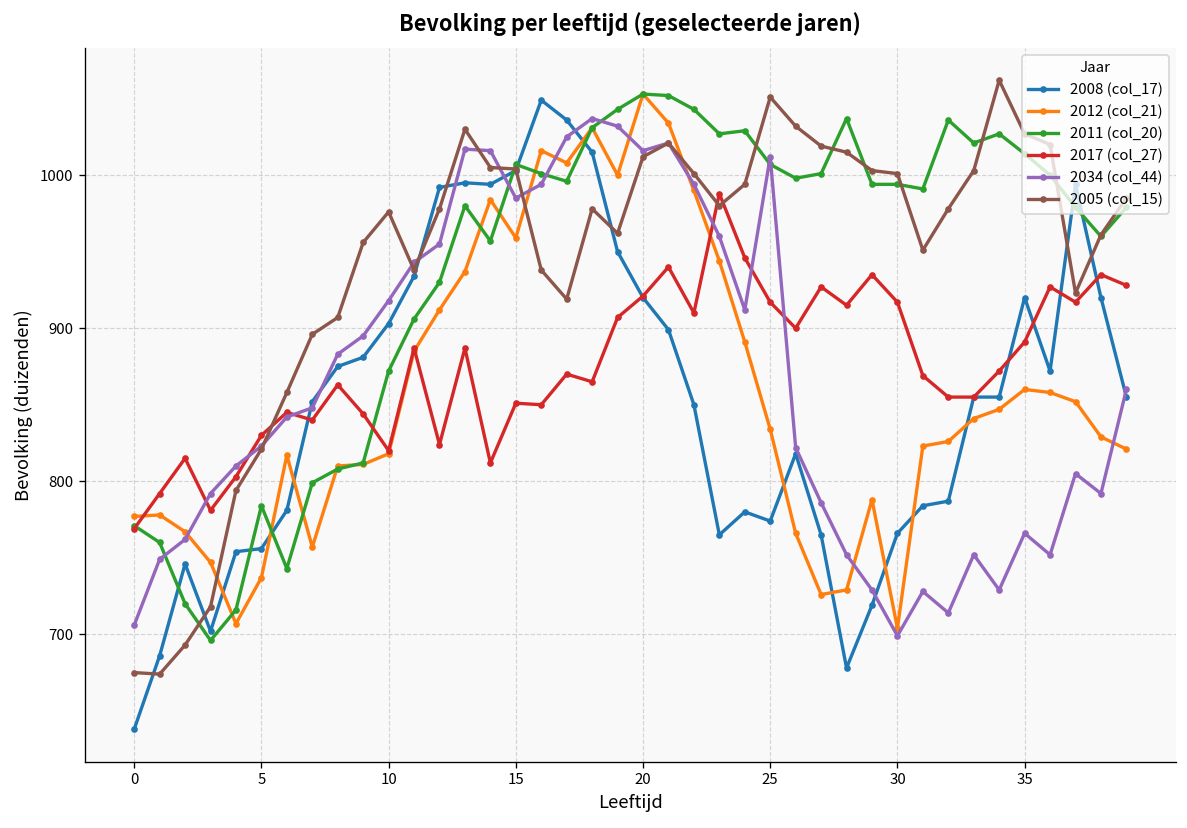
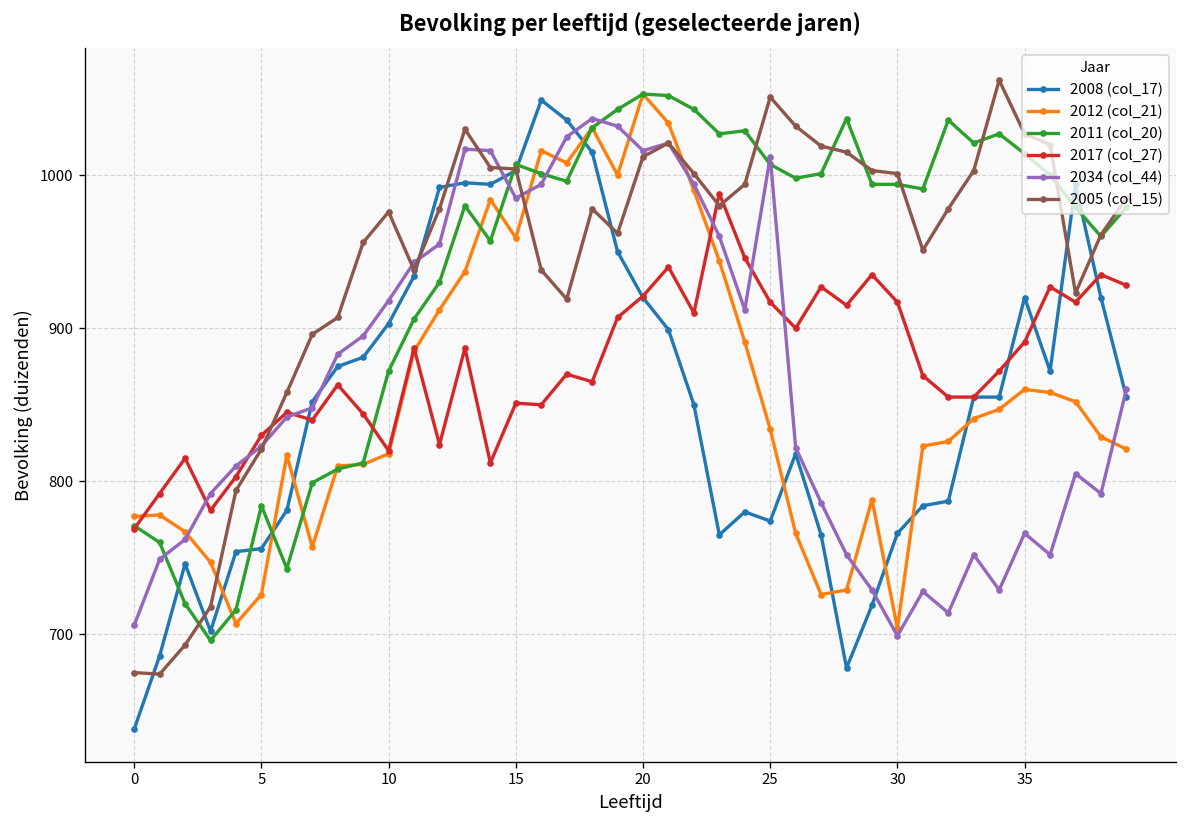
  {
    "2008 (col_17)": {
      "0": 638,
      "5": 756,
      "10": 903,
      "25": 774,
      "30": 766,
      "35": 920
    },
    "2012 (col_21)": {
      "0": 777,
-     "5": 737,
+     "5": 726,
      "10": 818,
      "15": 959,
      "25": 834,
      "30": 704,
      "35": 860
    },
    "2011 (col_20)": {
      "0": 771,
      "5": 784,
      "10": 872,
      "15": 1007,
      "25": 1007,
      "30": 994
    },
    "2017 (col_27)": {
      "0": 769,
      "5": 830,
      "10": 820,
      "15": 851,
      "25": 917,
      "30": 917,
      "35": 891
    },
    "2034 (col_44)": {
      "0": 706,
      "5": 823,
      "10": 918,
      "15": 985,
      "20": 1016,
      "25": 1012,
      "30": 699,
      "35": 766
    },
    "2005 (col_15)": {
      "0": 675,
      "5": 821,
      "10": 976,
      "20": 1012,
      "25": 1051,
      "30": 1001
    }
  }
